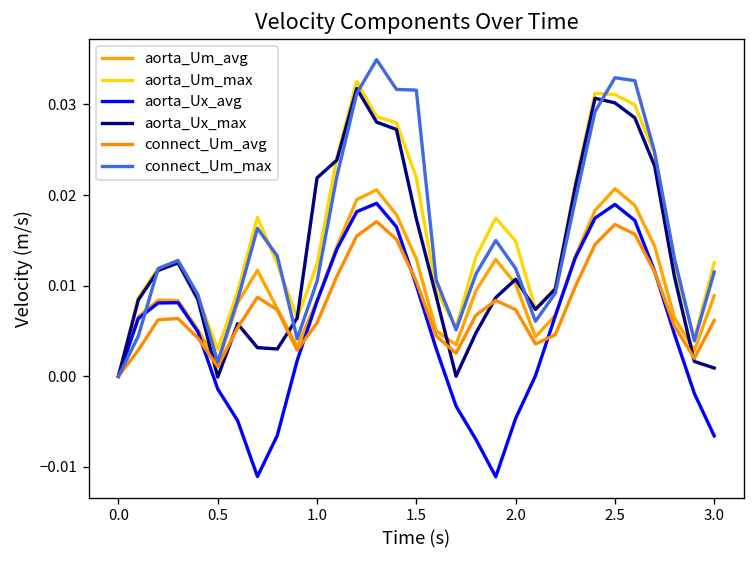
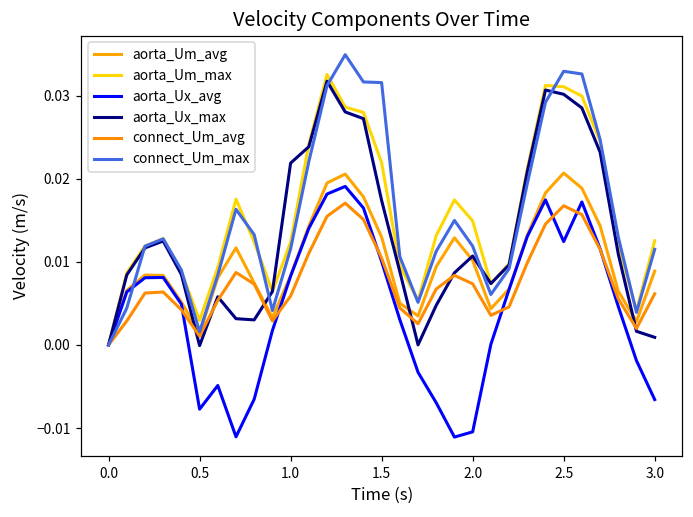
  {
    "aorta_Ux_avg": {
-     "0.5": -0.001,
+     "0.5": -0.008,
      "1.5": 0.010,
-     "2.0": -0.005,
-     "2.5": 0.019,
+     "2.0": -0.010,
+     "2.5": 0.012,
      "3.0": -0.007
    },
    "aorta_Ux_max": {
      "0.5": 0.000,
      "1.0": 0.022,
      "1.5": 0.017,
      "2.0": 0.011,
      "2.5": 0.030,
      "3.0": 0.001
    },
    "connect_Um_max": {
-     "1.0": 0.010,
+     "1.0": 0.012,
      "1.5": 0.032,
      "2.0": 0.012,
      "2.5": 0.033,
      "3.0": 0.012
    }
  }
